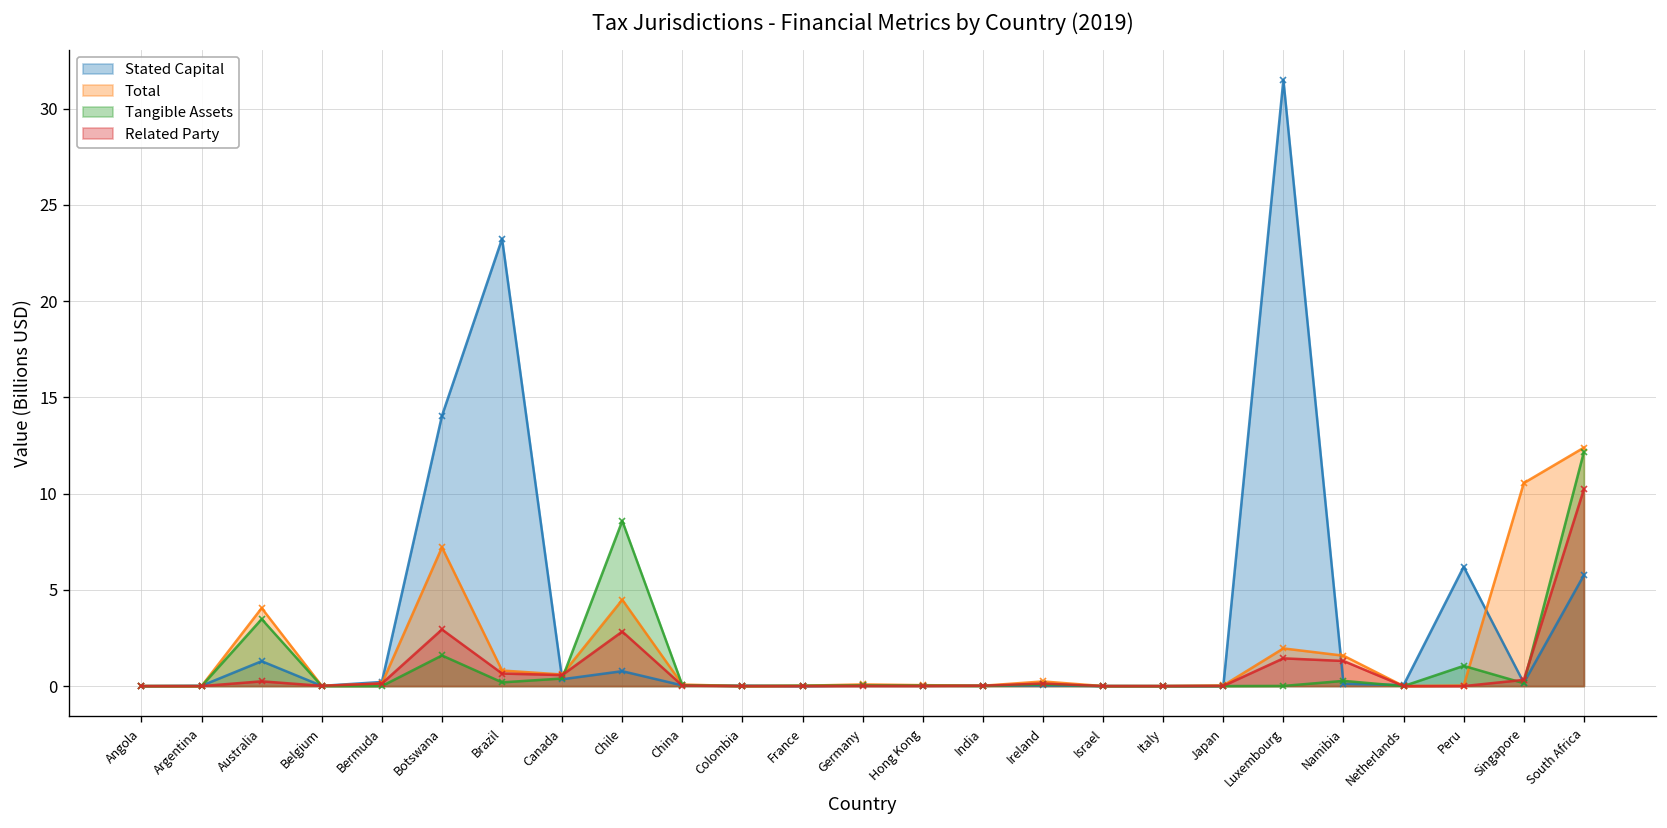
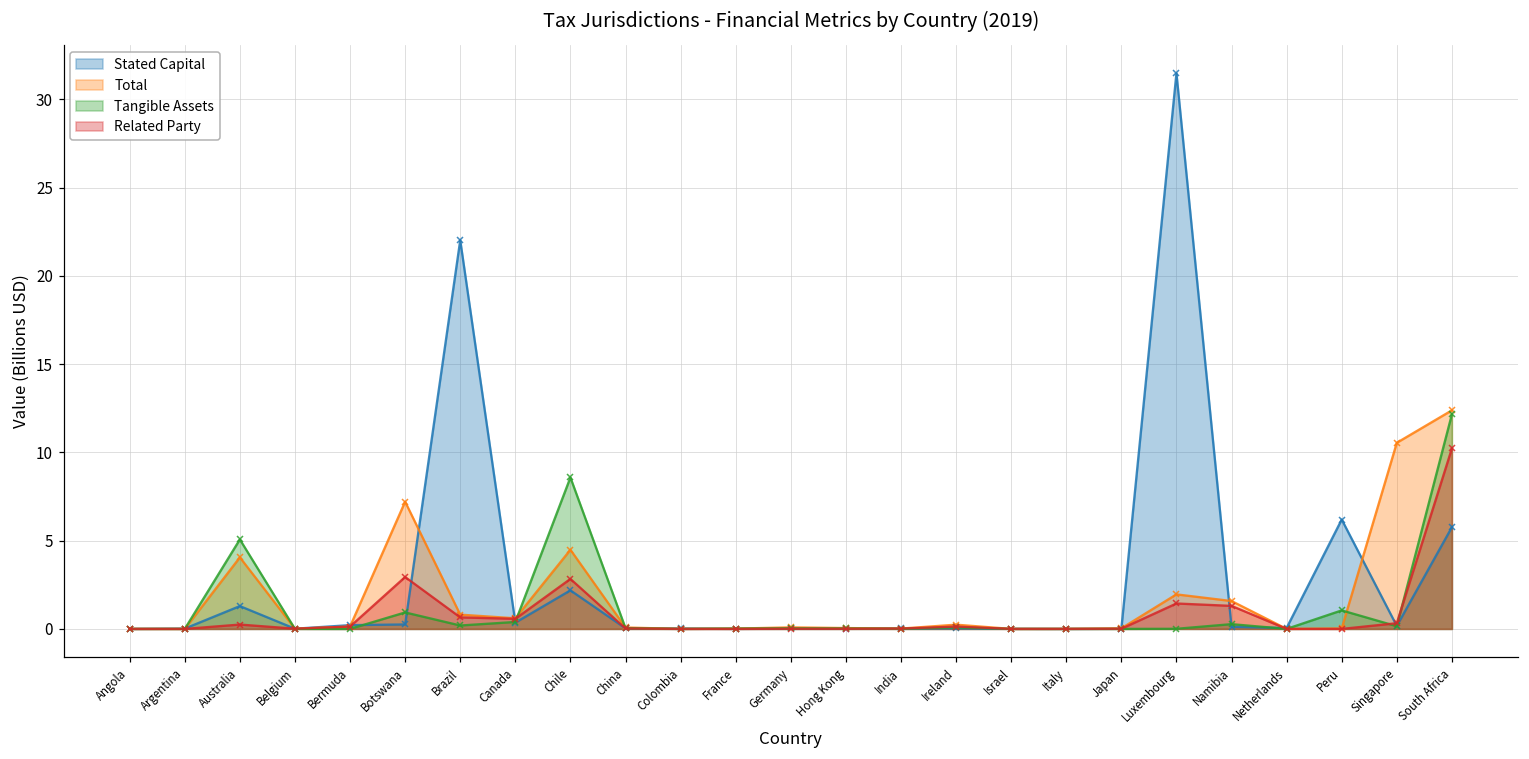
  {
    "Stated Capital": {
      "Australia": 1.3,
-     "Botswana": 14.0,
-     "Brazil": 23.2,
-     "Chile": 0.8,
+     "Botswana": 0.3,
+     "Brazil": 22.0,
+     "Chile": 2.2,
      "Luxembourg": 31.5,
      "Peru": 6.2,
      "South Africa": 5.8
    },
    "Tangible Assets": {
-     "Australia": 3.5,
-     "Botswana": 1.6,
+     "Australia": 5.1,
+     "Botswana": 0.9,
      "Brazil": 0.2,
      "Chile": 8.6,
      "Luxembourg": 0.0,
      "Peru": 1.0,
      "South Africa": 12.2
    }
  }
